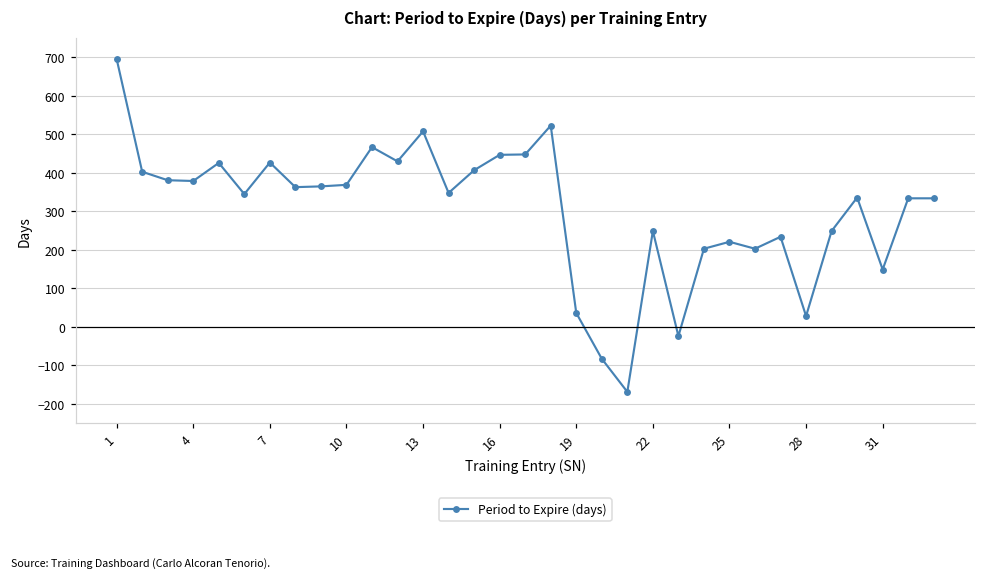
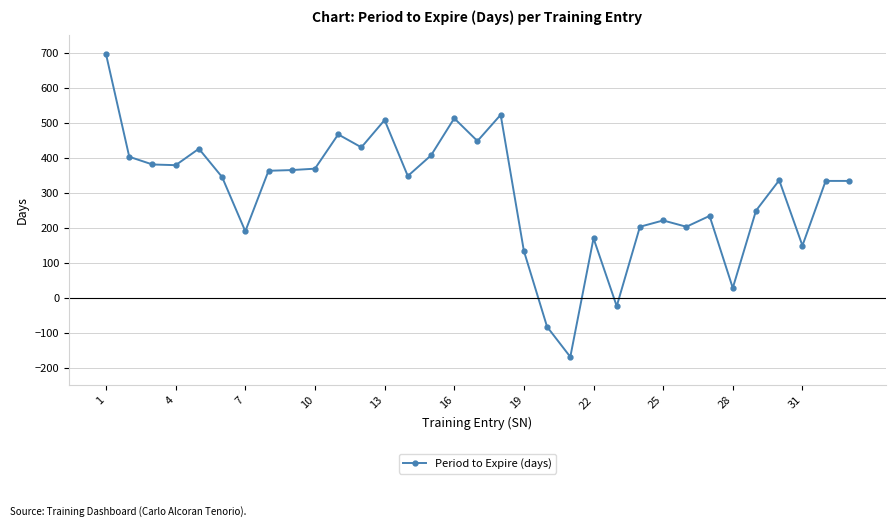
  {
    "1": 700,
    "4": 380,
-   "7": 430,
+   "7": 190,
    "10": 370,
    "13": 510,
-   "16": 450,
-   "19": 40,
-   "22": 250,
+   "16": 510,
+   "19": 130,
+   "22": 170,
    "25": 220,
    "28": 30,
    "31": 150
  }
